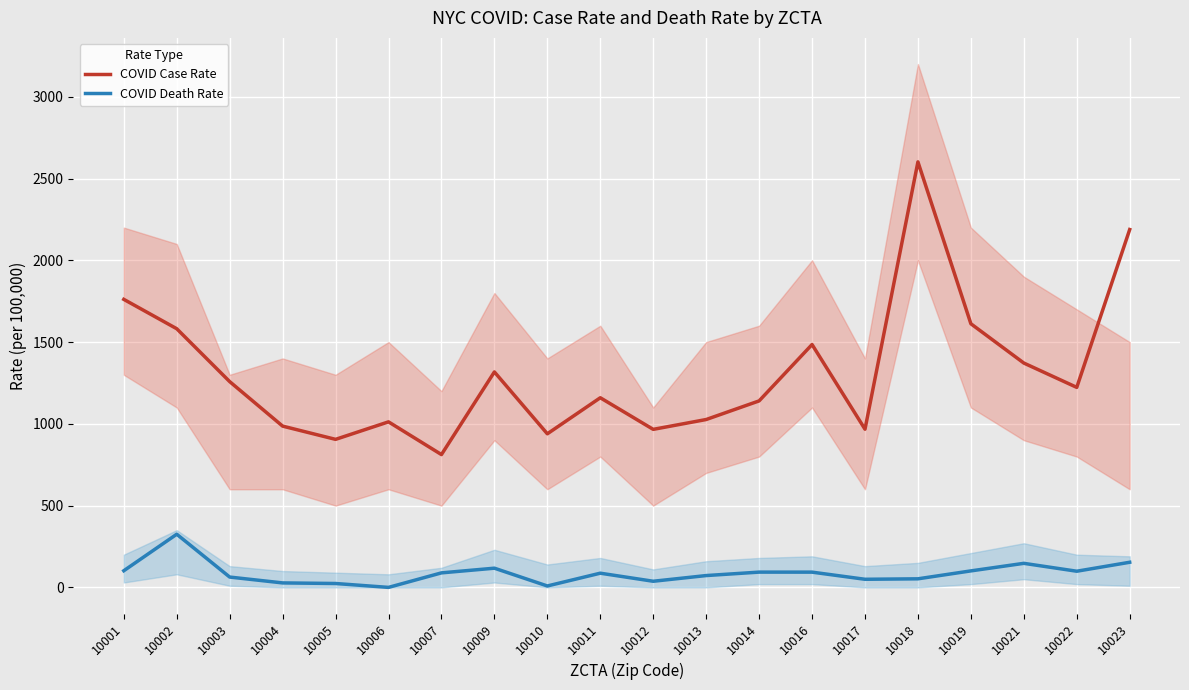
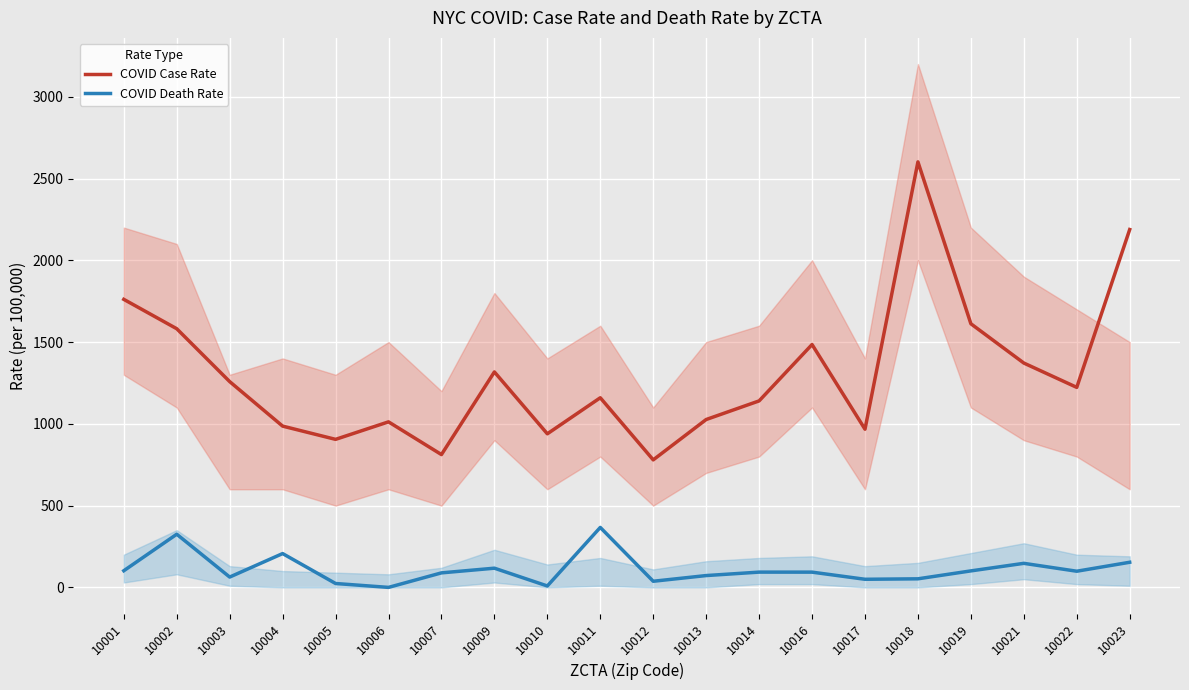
  {
    "COVID Case Rate": {
      "10001": 1760,
      "10002": 1580,
      "10003": 1260,
      "10004": 990,
      "10005": 910,
      "10006": 1010,
      "10007": 810,
      "10009": 1320,
      "10010": 940,
      "10011": 1160,
-     "10012": 970,
+     "10012": 780,
      "10013": 1030,
      "10014": 1140,
      "10016": 1490,
      "10017": 970,
      "10018": 2600,
      "10019": 1610,
      "10021": 1370,
      "10022": 1220,
      "10023": 2190
    },
    "COVID Death Rate": {
      "10001": 100,
      "10002": 330,
      "10003": 60,
-     "10004": 30,
+     "10004": 210,
      "10005": 20,
      "10006": 0,
      "10007": 90,
      "10009": 120,
      "10010": 10,
-     "10011": 90,
+     "10011": 370,
      "10012": 40,
      "10013": 70,
      "10014": 90,
      "10016": 90,
      "10017": 50,
      "10018": 50,
      "10019": 100,
      "10021": 150,
      "10022": 100,
      "10023": 150
    }
  }
